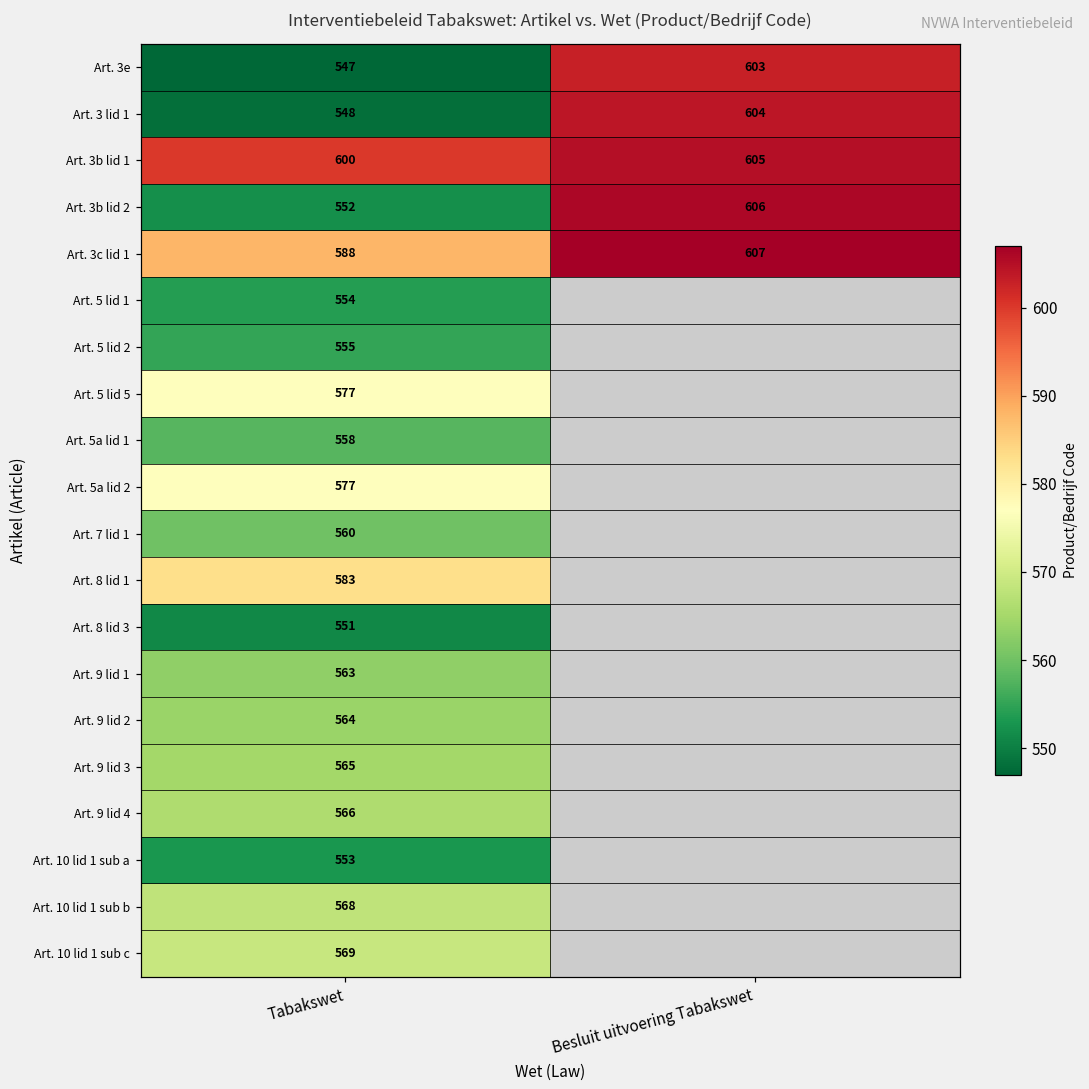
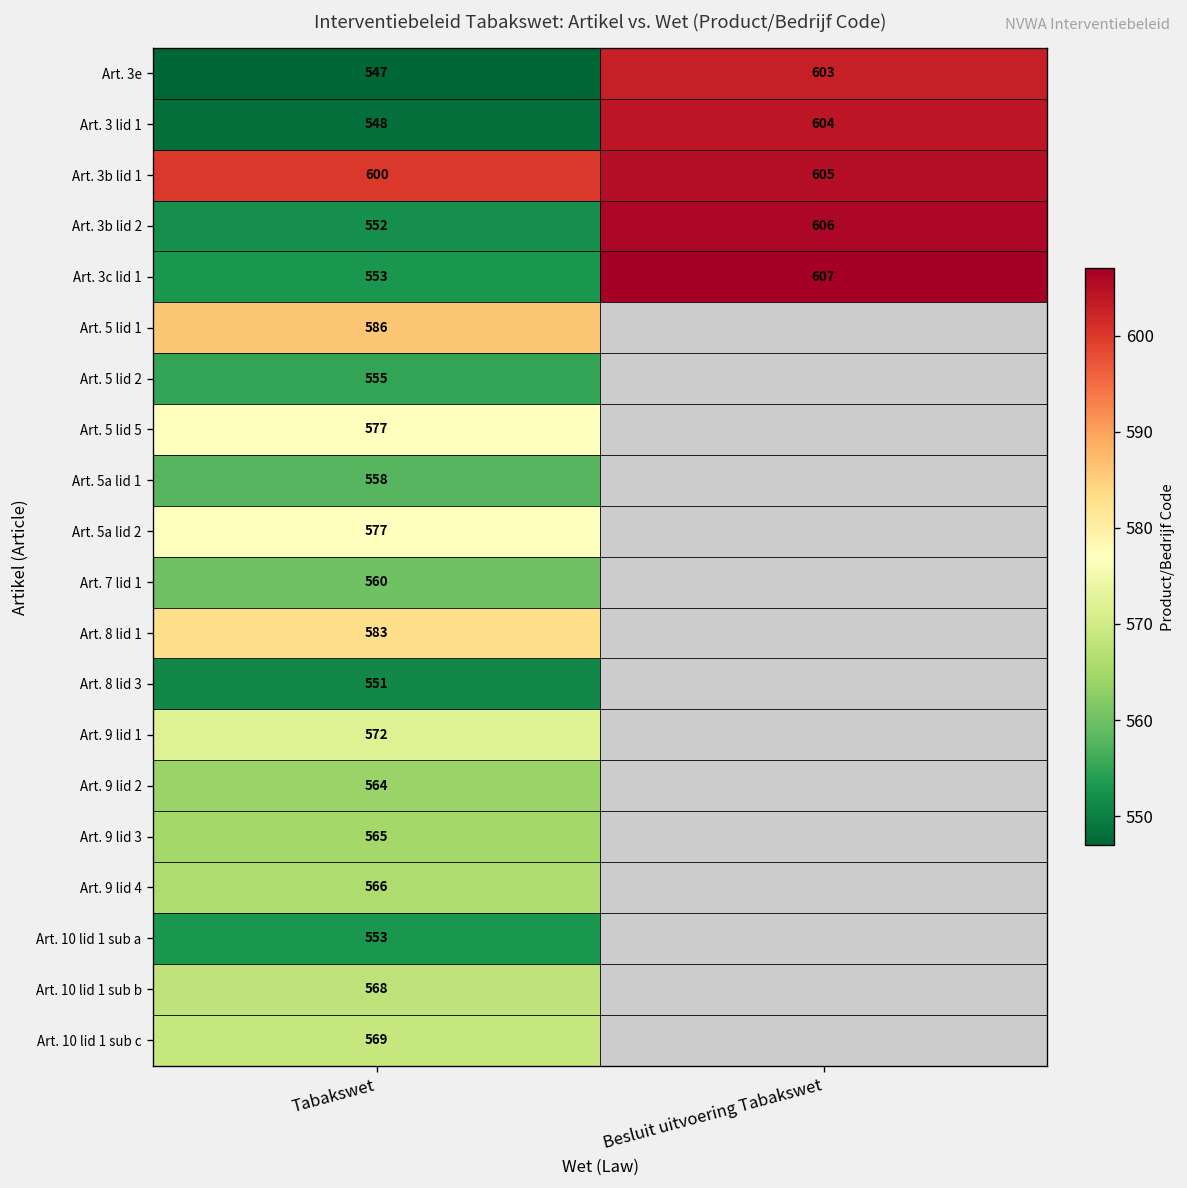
  {
    "Art. 3e": {
      "Tabakswet": 547,
      "Besluit uitvoering Tabakswet": 603
    },
    "Art. 3 lid 1": {
      "Tabakswet": 548,
      "Besluit uitvoering Tabakswet": 604
    },
    "Art. 3b lid 1": {
      "Tabakswet": 600,
      "Besluit uitvoering Tabakswet": 605
    },
    "Art. 3b lid 2": {
      "Tabakswet": 552,
      "Besluit uitvoering Tabakswet": 606
    },
    "Art. 3c lid 1": {
-     "Tabakswet": 588,
+     "Tabakswet": 553,
      "Besluit uitvoering Tabakswet": 607
    },
    "Art. 5 lid 1": {
-     "Tabakswet": 554
+     "Tabakswet": 586
    },
    "Art. 5 lid 2": {
      "Tabakswet": 555
    },
    "Art. 5 lid 5": {
      "Tabakswet": 577
    },
    "Art. 5a lid 1": {
      "Tabakswet": 558
    },
    "Art. 5a lid 2": {
      "Tabakswet": 577
    },
    "Art. 7 lid 1": {
      "Tabakswet": 560
    },
    "Art. 8 lid 1": {
      "Tabakswet": 583
    },
    "Art. 8 lid 3": {
      "Tabakswet": 551
    },
    "Art. 9 lid 1": {
-     "Tabakswet": 563
+     "Tabakswet": 572
    },
    "Art. 9 lid 2": {
      "Tabakswet": 564
    },
    "Art. 9 lid 3": {
      "Tabakswet": 565
    },
    "Art. 9 lid 4": {
      "Tabakswet": 566
    },
    "Art. 10 lid 1 sub a": {
      "Tabakswet": 553
    },
    "Art. 10 lid 1 sub b": {
      "Tabakswet": 568
    },
    "Art. 10 lid 1 sub c": {
      "Tabakswet": 569
    }
  }
